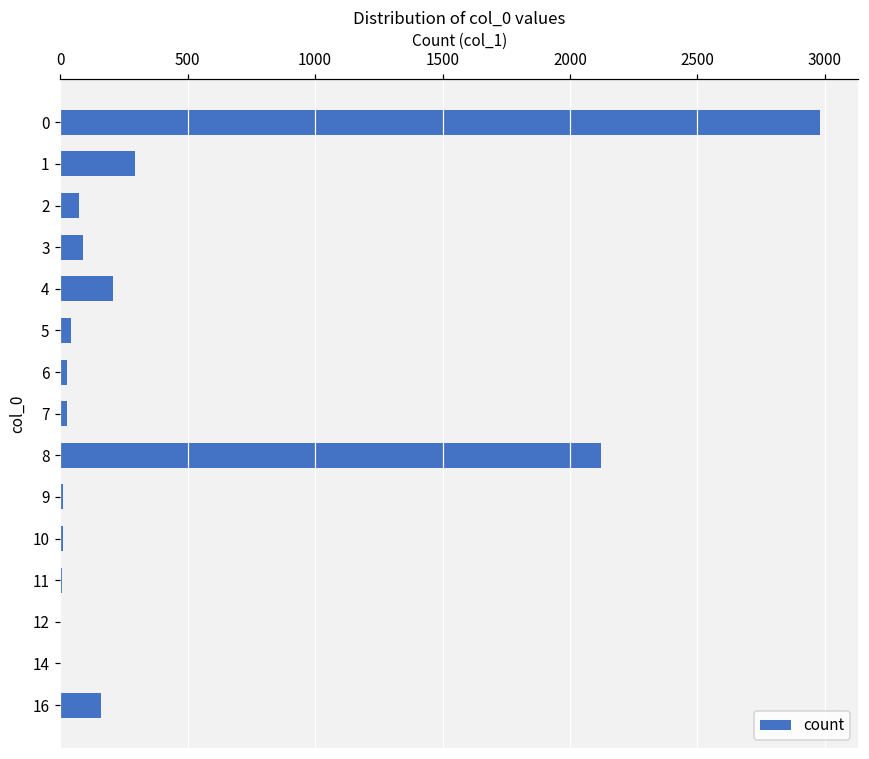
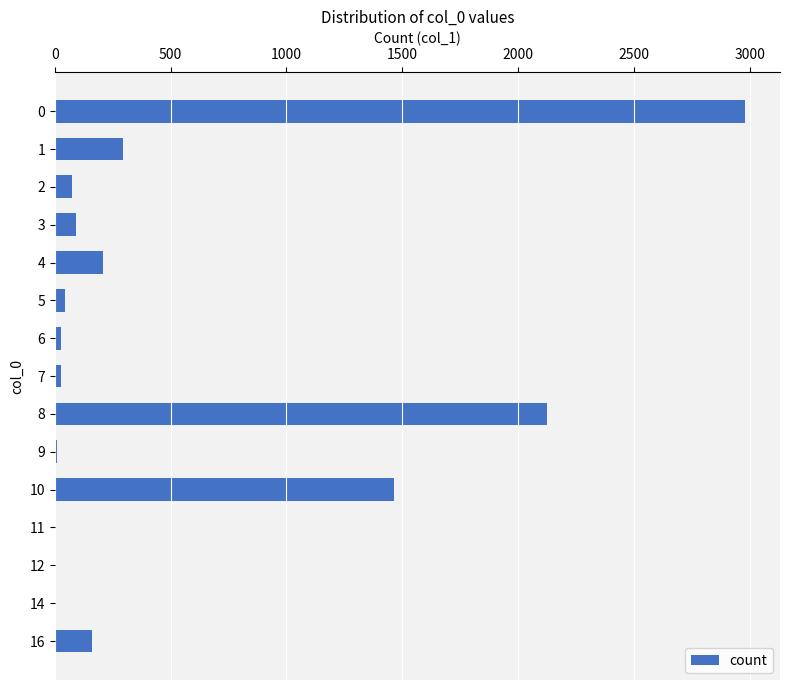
  {
    "0": 2980,
    "1": 300,
    "2": 80,
    "3": 90,
    "4": 210,
    "5": 40,
    "6": 30,
    "7": 30,
    "8": 2120,
    "9": 10,
-   "10": 10,
+   "10": 1470,
    "16": 160
  }
